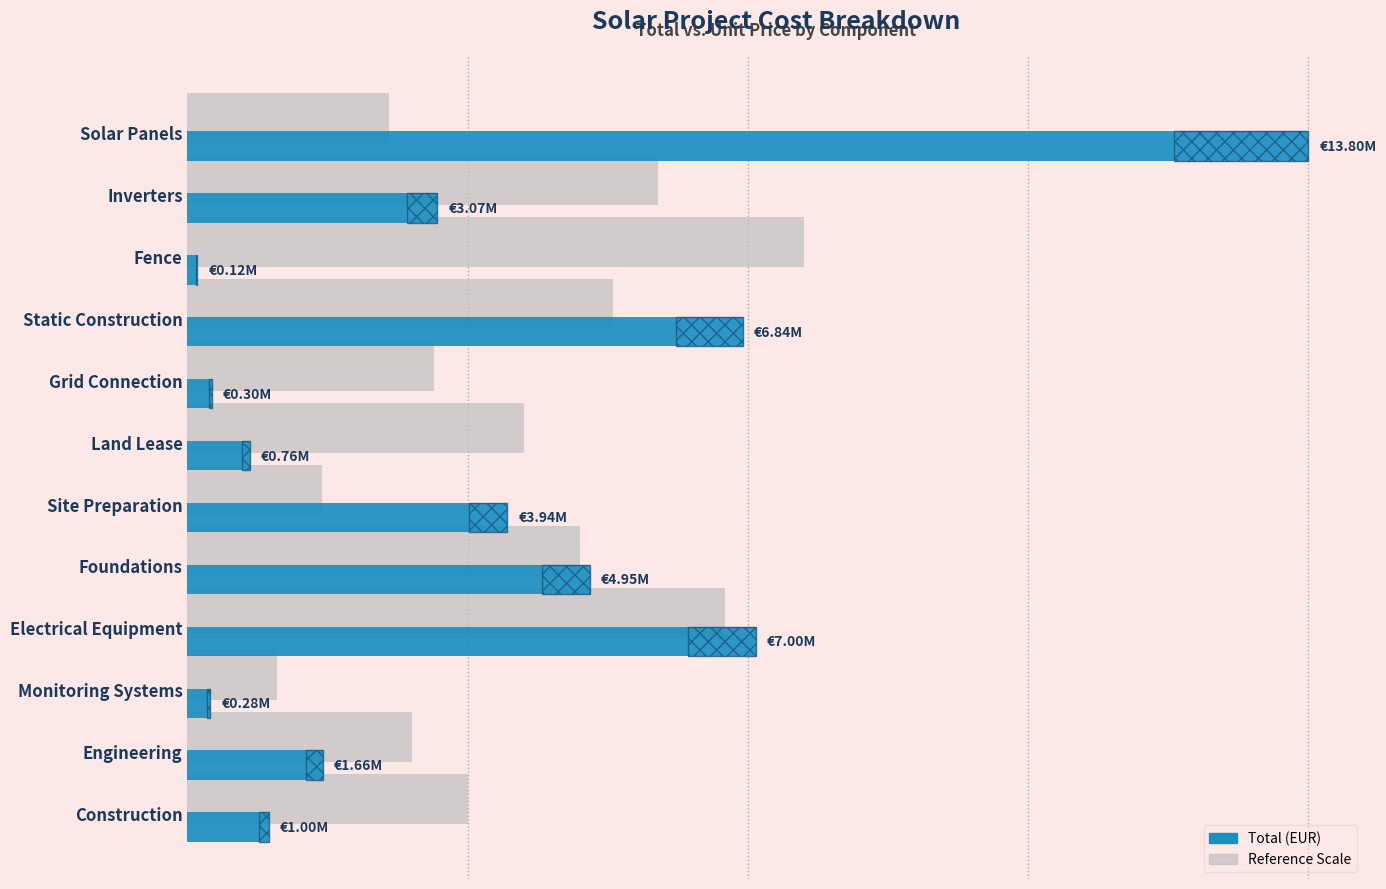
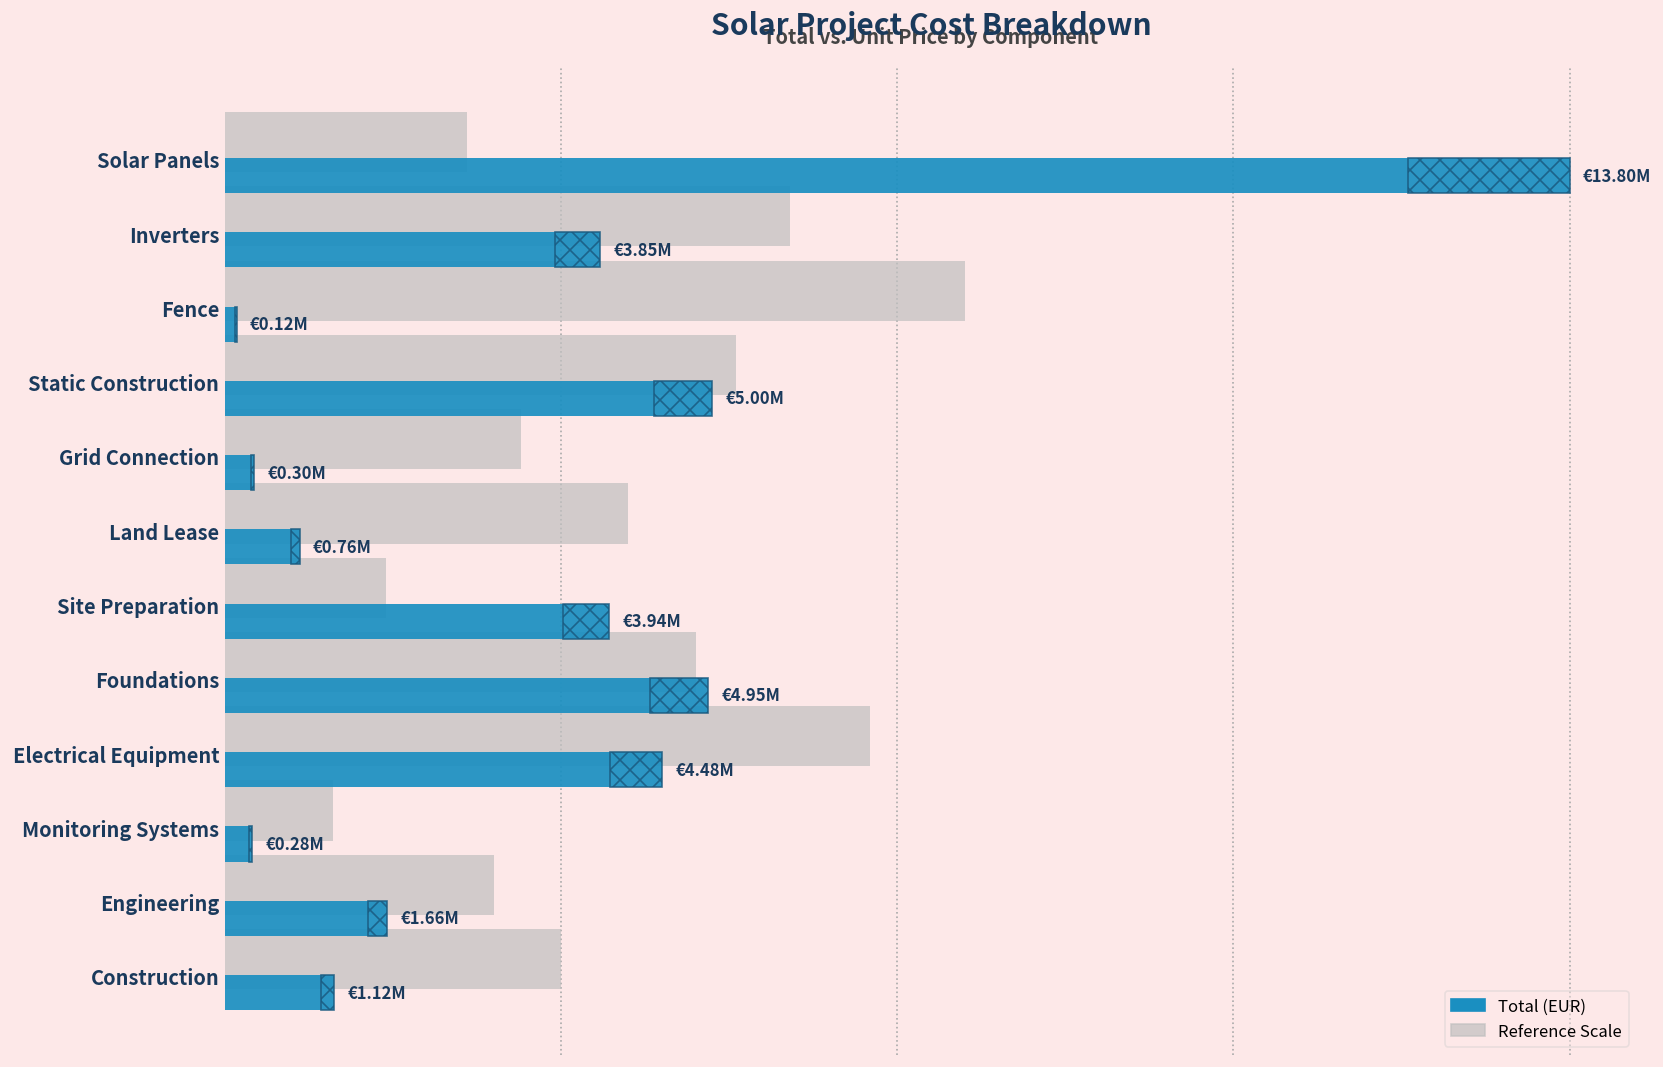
  {
    "Total (EUR)": {
      "Solar Panels": "€13.80M",
-     "Inverters": "€3.07M",
+     "Inverters": "€3.85M",
      "Fence": "€0.12M",
-     "Static Construction": "€6.84M",
+     "Static Construction": "€5.00M",
      "Grid Connection": "€0.30M",
      "Land Lease": "€0.76M",
      "Site Preparation": "€3.94M",
      "Foundations": "€4.95M",
-     "Electrical Equipment": "€7.00M",
+     "Electrical Equipment": "€4.48M",
      "Monitoring Systems": "€0.28M",
      "Engineering": "€1.66M",
-     "Construction": "€1.00M"
+     "Construction": "€1.12M"
    }
  }
